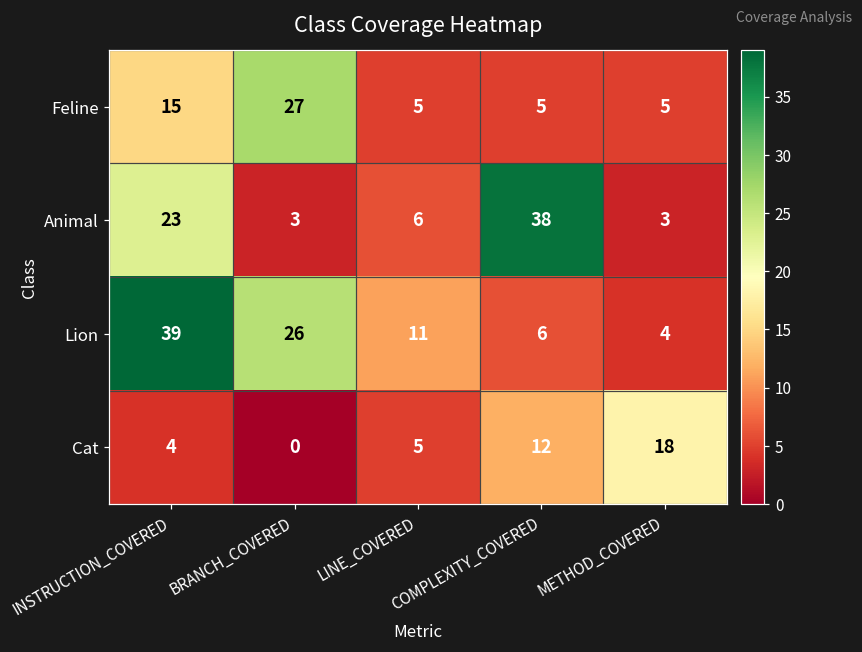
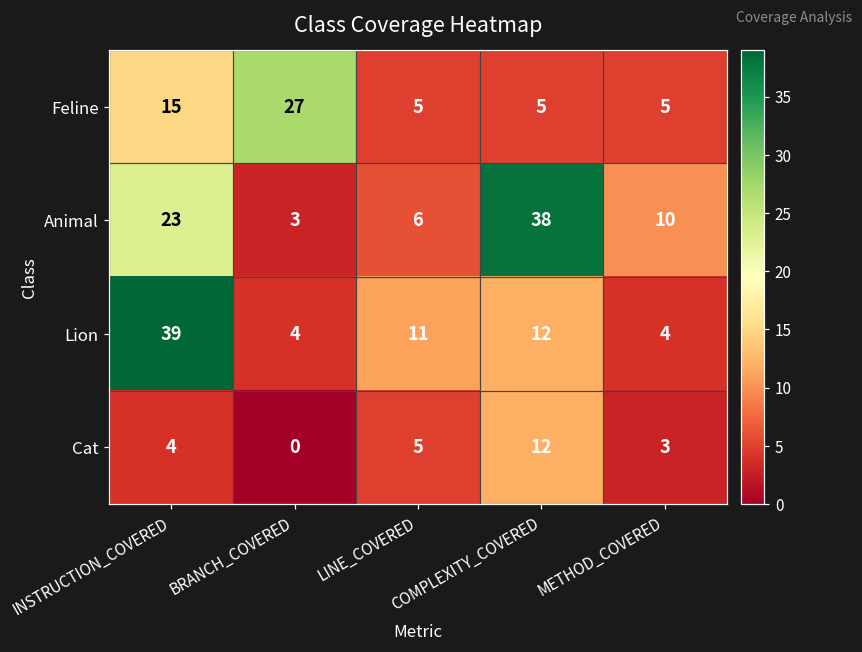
  {
    "Feline": {
      "INSTRUCTION_COVERED": 15,
      "BRANCH_COVERED": 27,
      "LINE_COVERED": 5,
      "COMPLEXITY_COVERED": 5,
      "METHOD_COVERED": 5
    },
    "Animal": {
      "INSTRUCTION_COVERED": 23,
      "BRANCH_COVERED": 3,
      "LINE_COVERED": 6,
      "COMPLEXITY_COVERED": 38,
-     "METHOD_COVERED": 3
+     "METHOD_COVERED": 10
    },
    "Lion": {
      "INSTRUCTION_COVERED": 39,
-     "BRANCH_COVERED": 26,
+     "BRANCH_COVERED": 4,
      "LINE_COVERED": 11,
-     "COMPLEXITY_COVERED": 6,
+     "COMPLEXITY_COVERED": 12,
      "METHOD_COVERED": 4
    },
    "Cat": {
      "INSTRUCTION_COVERED": 4,
      "BRANCH_COVERED": 0,
      "LINE_COVERED": 5,
      "COMPLEXITY_COVERED": 12,
-     "METHOD_COVERED": 18
+     "METHOD_COVERED": 3
    }
  }
